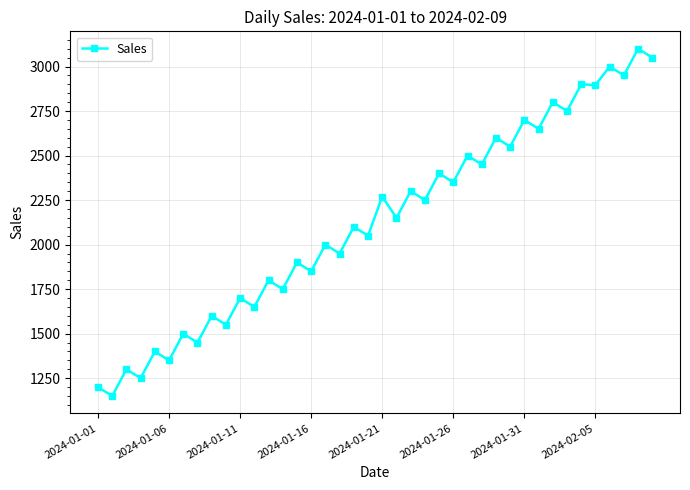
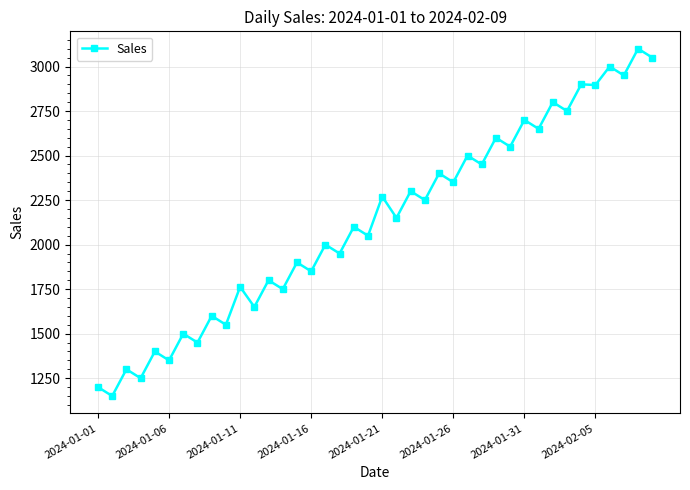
  {
    "2024-01-01": 1200,
    "2024-01-06": 1350,
-   "2024-01-11": 1700,
+   "2024-01-11": 1760,
    "2024-01-16": 1850,
    "2024-01-21": 2270,
    "2024-01-26": 2350,
    "2024-01-31": 2700,
    "2024-02-05": 2900
  }
